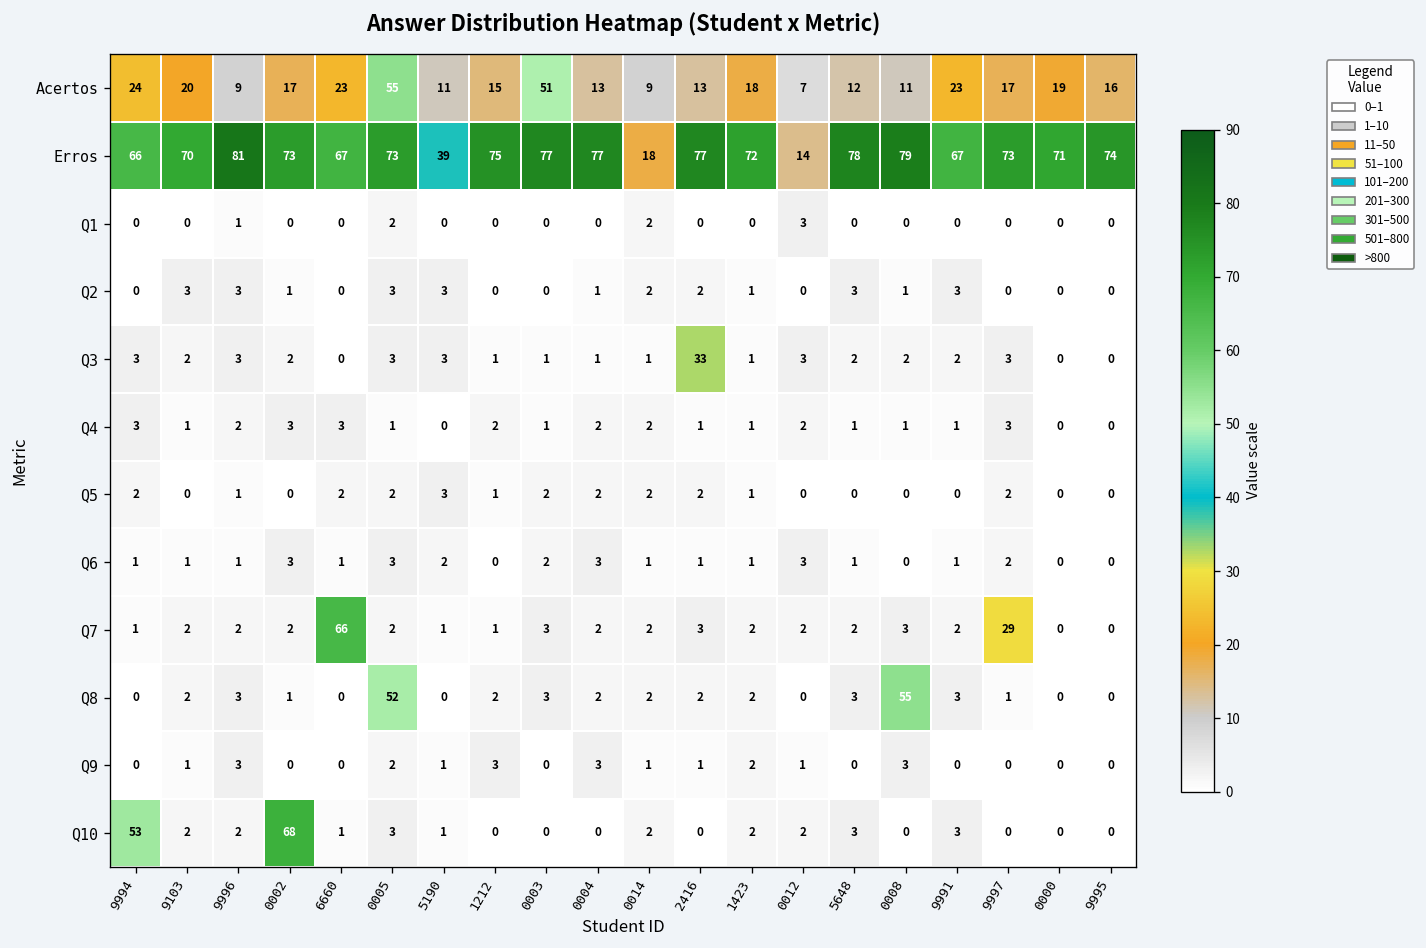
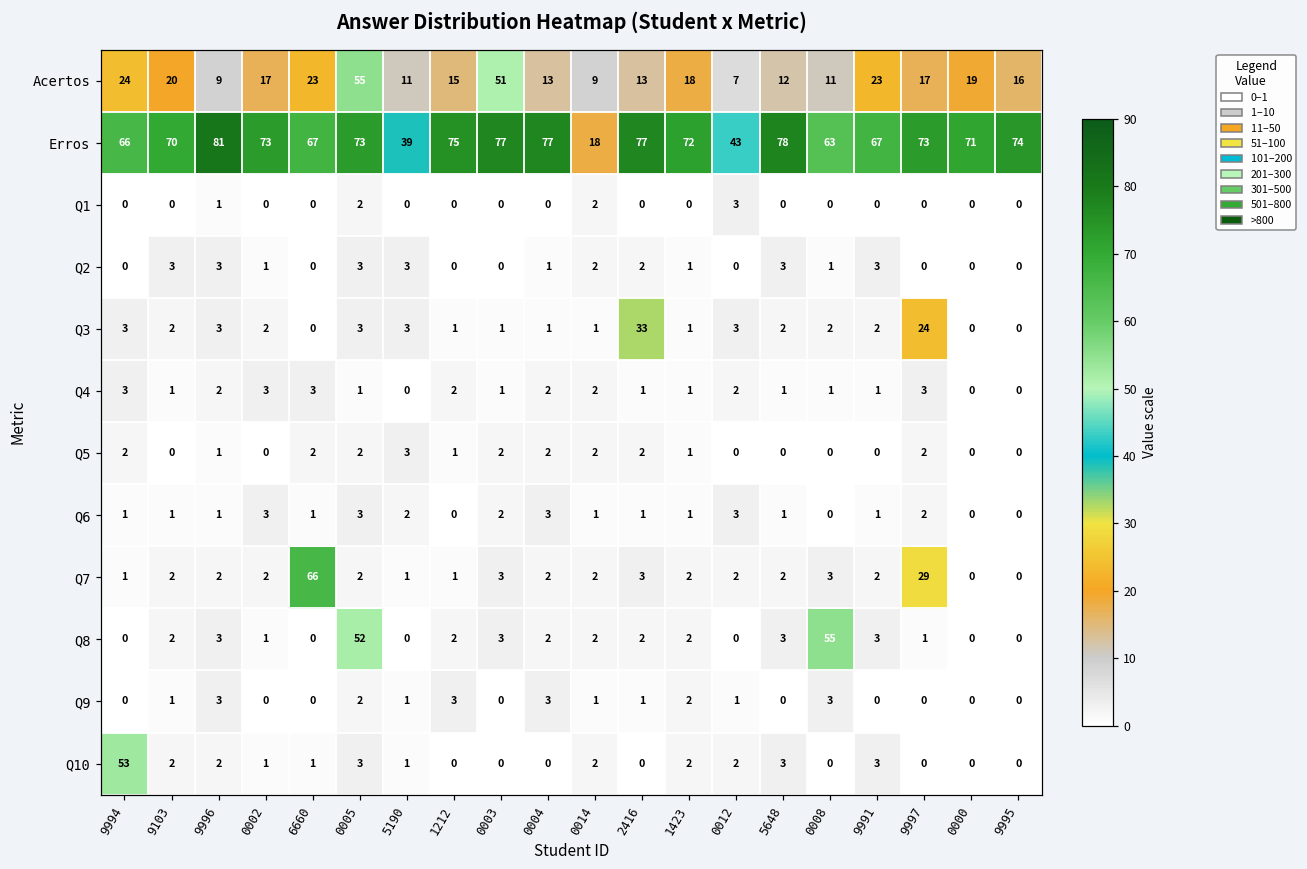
  {
    "Erros": {
      "9994": 66,
      "9103": 70,
      "9996": 81,
      "0002": 73,
      "6660": 67,
      "0005": 73,
      "5190": 39,
      "1212": 75,
      "0003": 77,
      "0004": 77,
      "0014": 18,
      "2416": 77,
      "1423": 72,
-     "0012": 14,
+     "0012": 43,
      "5648": 78,
-     "0008": 79,
+     "0008": 63,
      "9991": 67,
      "9997": 73,
      "0000": 71,
      "9995": 74
    },
    "Q3": {
      "9994": 3,
      "9103": 2,
      "9996": 3,
      "0002": 2,
      "6660": 0,
      "0005": 3,
      "5190": 3,
      "1212": 1,
      "0003": 1,
      "0004": 1,
      "0014": 1,
      "2416": 33,
      "1423": 1,
      "0012": 3,
      "5648": 2,
      "0008": 2,
      "9991": 2,
-     "9997": 3,
+     "9997": 24,
      "0000": 0,
      "9995": 0
    },
    "Q10": {
      "9994": 53,
      "9103": 2,
      "9996": 2,
-     "0002": 68,
+     "0002": 1,
      "6660": 1,
      "0005": 3,
      "5190": 1,
      "1212": 0,
      "0003": 0,
      "0004": 0,
      "0014": 2,
      "2416": 0,
      "1423": 2,
      "0012": 2,
      "5648": 3,
      "0008": 0,
      "9991": 3,
      "9997": 0,
      "0000": 0,
      "9995": 0
    }
  }
